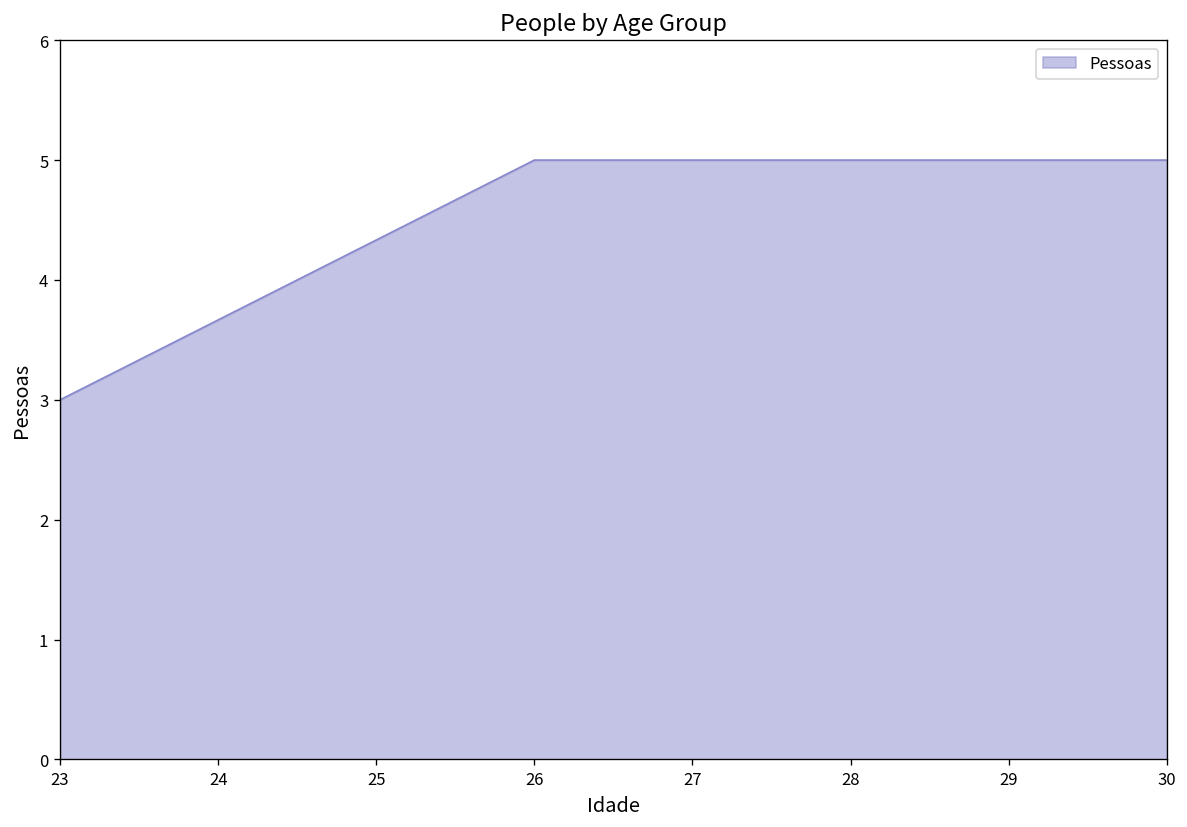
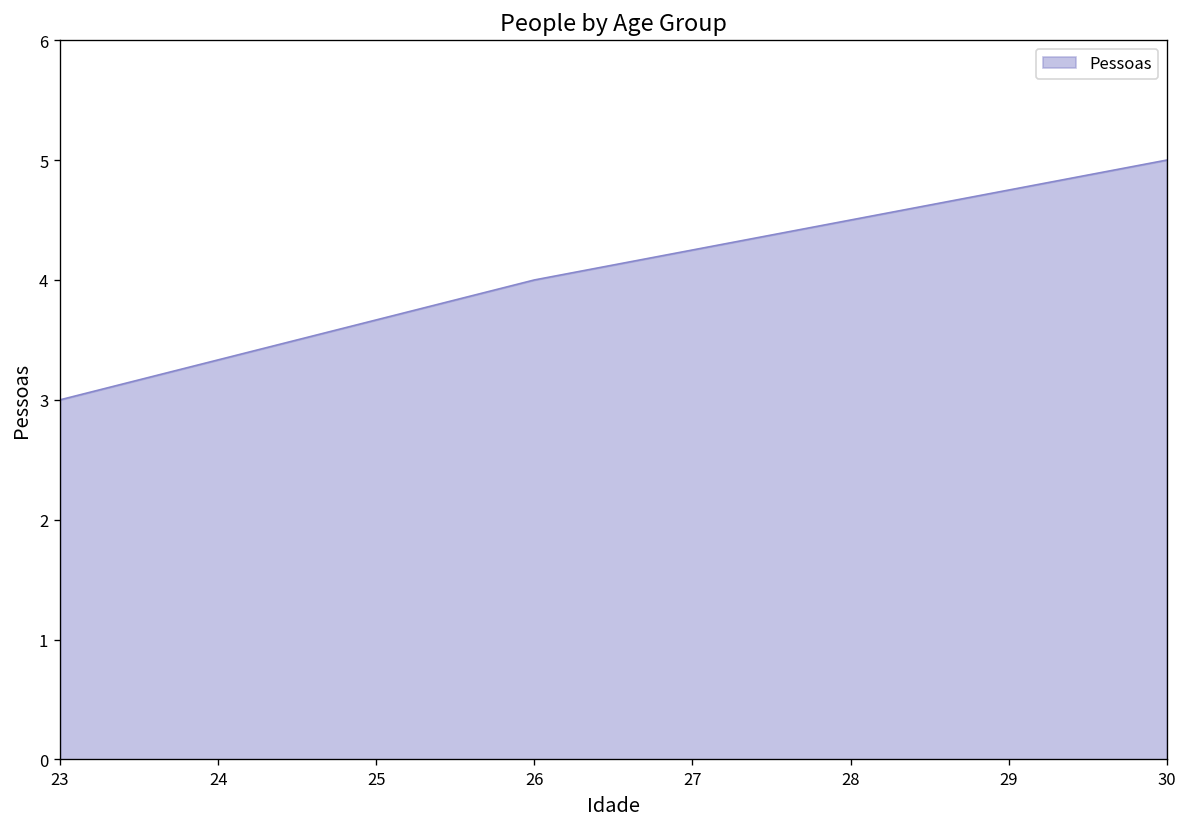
  {
    "23": 3,
-   "26": 5,
+   "26": 4,
    "30": 5
  }
